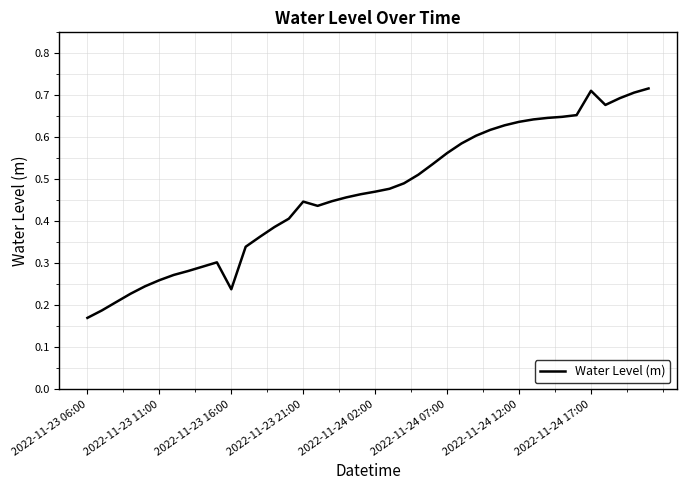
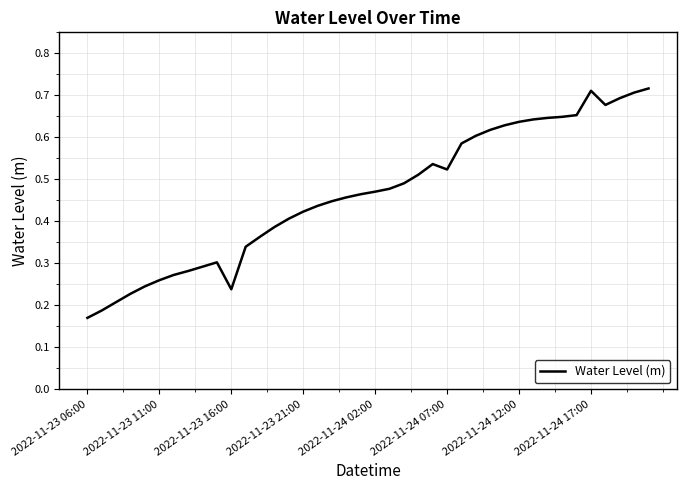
  {
    "2022-11-23 06:00": 0.17,
    "2022-11-23 11:00": 0.26,
    "2022-11-23 16:00": 0.24,
-   "2022-11-23 21:00": 0.45,
+   "2022-11-23 21:00": 0.42,
    "2022-11-24 02:00": 0.47,
-   "2022-11-24 07:00": 0.56,
+   "2022-11-24 07:00": 0.52,
    "2022-11-24 12:00": 0.64,
    "2022-11-24 17:00": 0.71
  }
